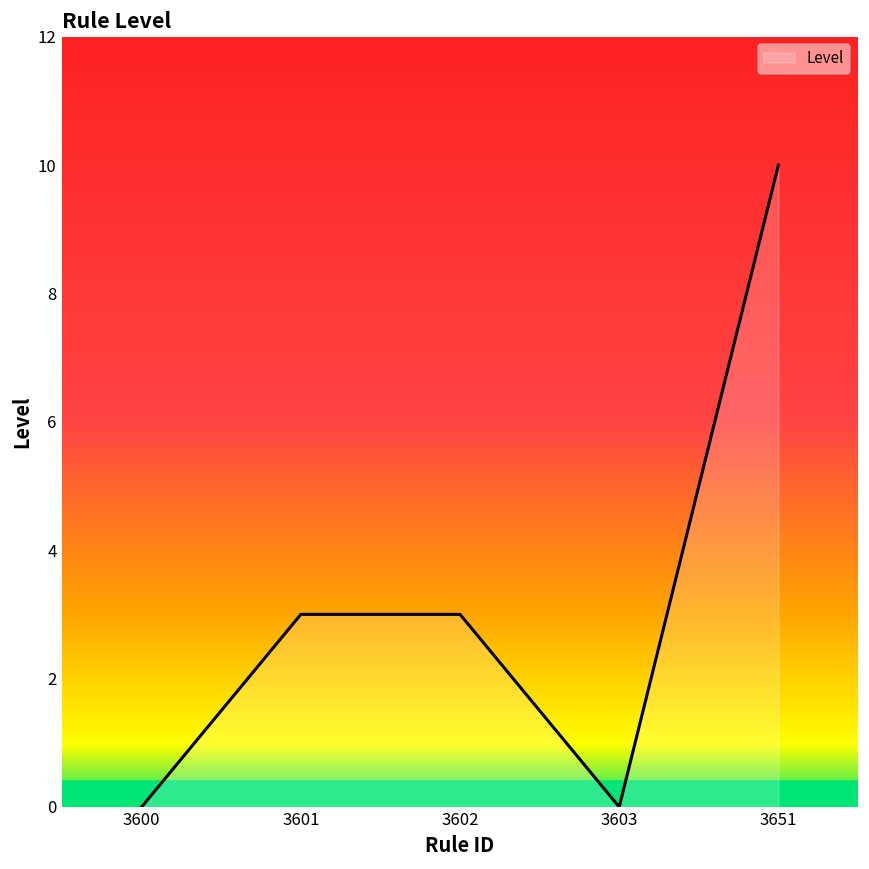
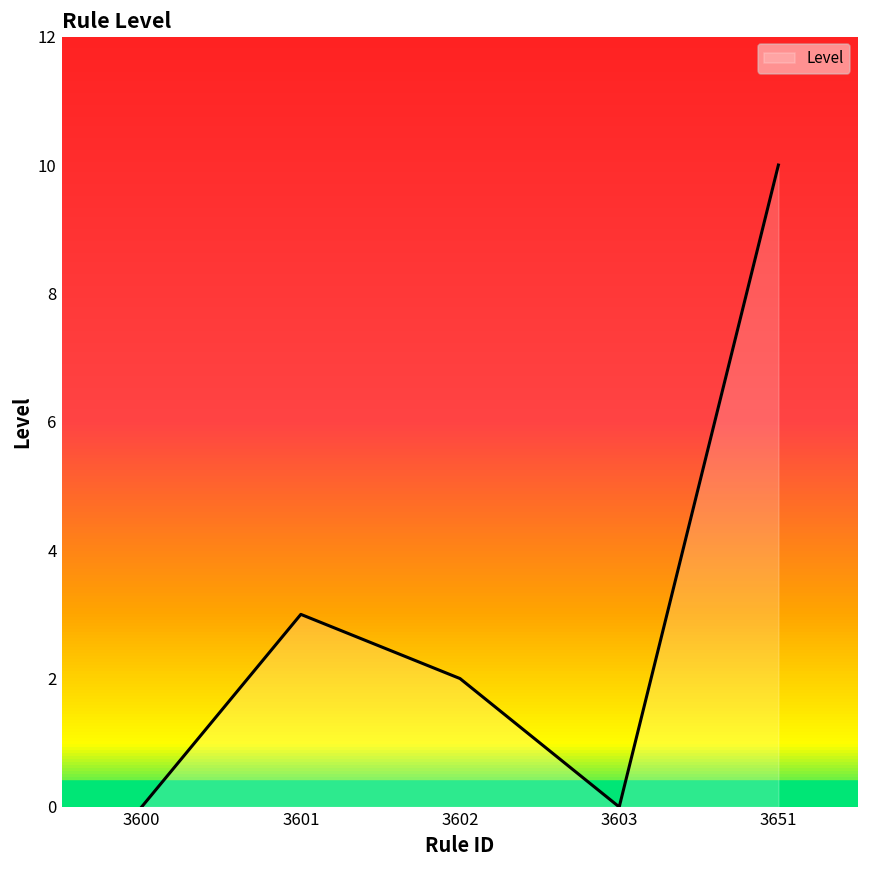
  {
    "3601": 3,
-   "3602": 3,
+   "3602": 2,
    "3651": 10
  }
